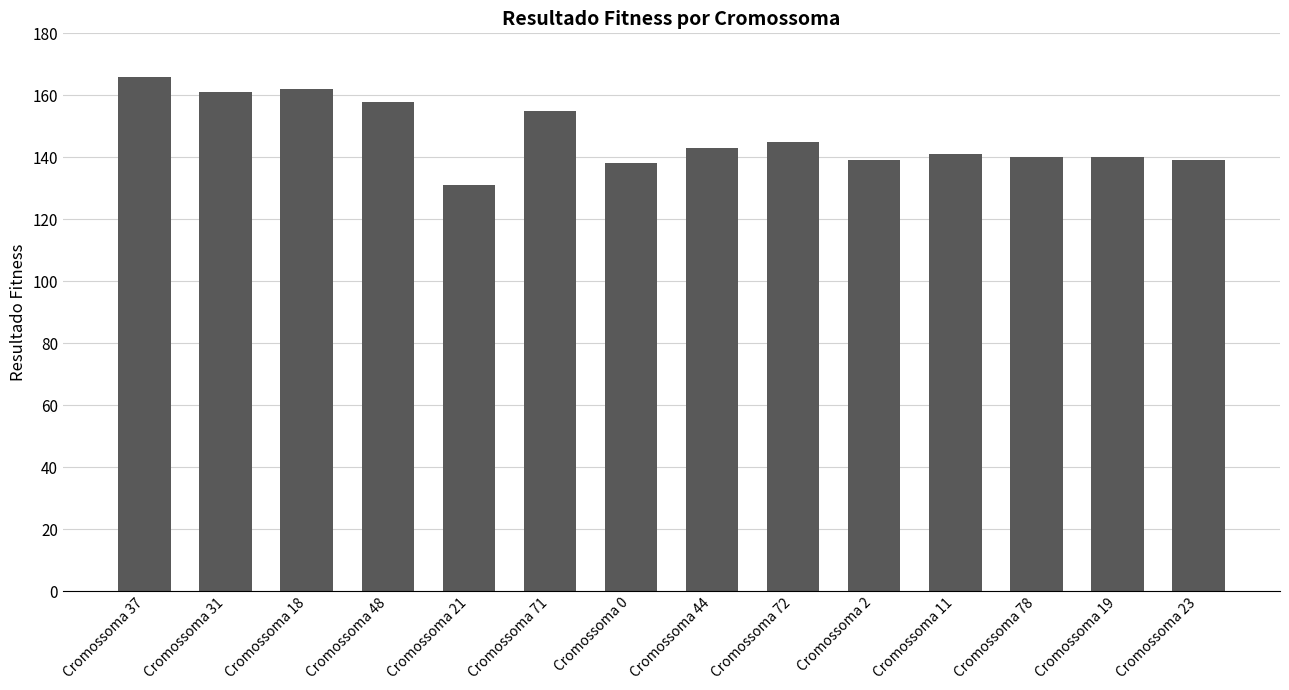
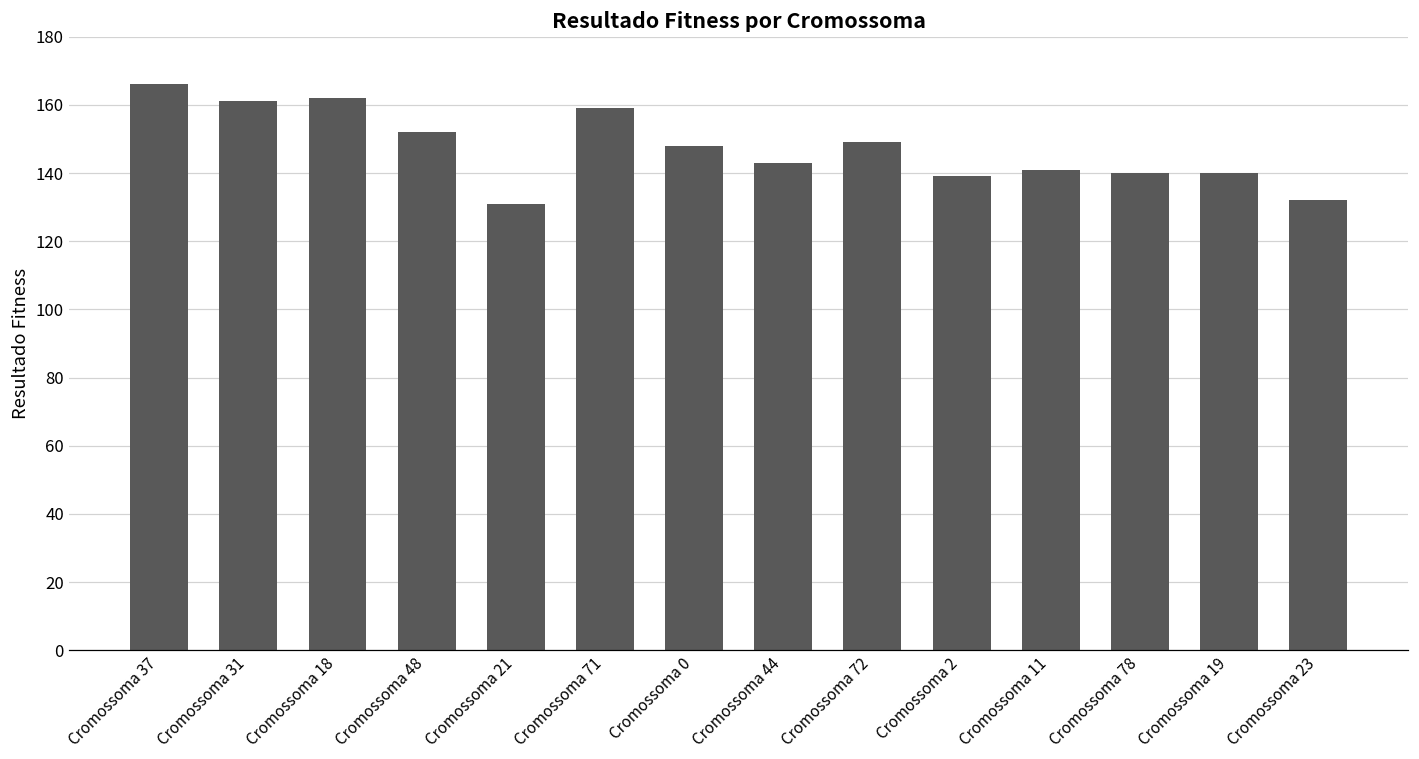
  {
    "Cromossoma 37": 166,
    "Cromossoma 31": 161,
    "Cromossoma 18": 162,
-   "Cromossoma 48": 158,
+   "Cromossoma 48": 152,
    "Cromossoma 21": 131,
-   "Cromossoma 71": 155,
-   "Cromossoma 0": 138,
+   "Cromossoma 71": 159,
+   "Cromossoma 0": 148,
    "Cromossoma 44": 143,
-   "Cromossoma 72": 145,
+   "Cromossoma 72": 149,
    "Cromossoma 2": 139,
    "Cromossoma 11": 141,
    "Cromossoma 78": 140,
    "Cromossoma 19": 140,
-   "Cromossoma 23": 139
+   "Cromossoma 23": 132
  }
